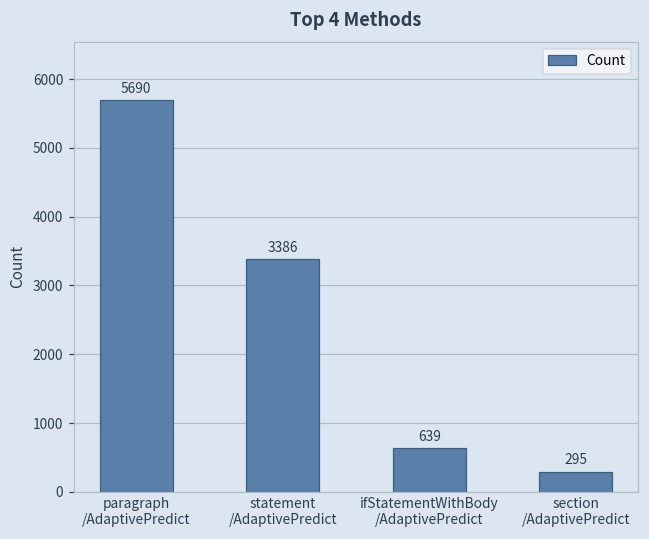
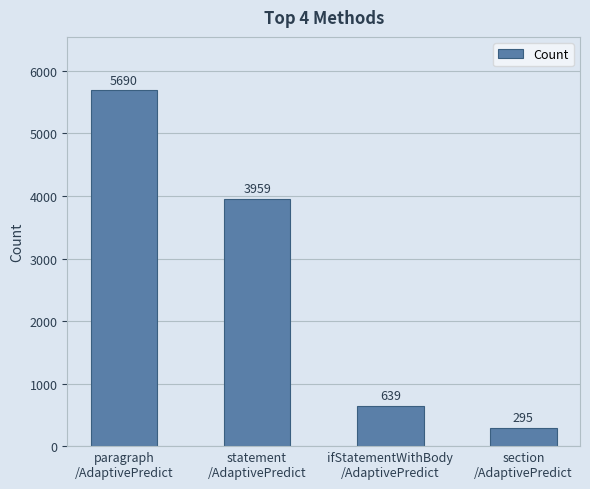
  {
    "paragraph /AdaptivePredict": 5690,
-   "statement /AdaptivePredict": 3386,
+   "statement /AdaptivePredict": 3959,
    "ifStatementWithBody /AdaptivePredict": 639,
    "section /AdaptivePredict": 295
  }
